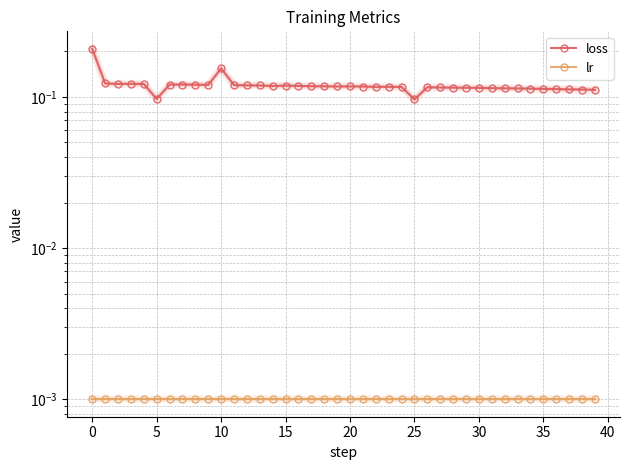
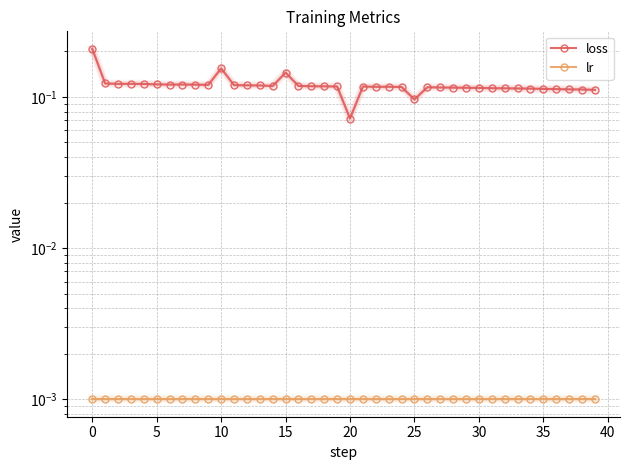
  {
    "loss": {
      "0": 0.21,
-     "5": 0.10,
+     "5": 0.12,
      "10": 0.15,
-     "15": 0.12,
-     "20": 0.12,
+     "15": 0.14,
+     "20": 0.07,
      "25": 0.10,
      "30": 0.11,
      "35": 0.11
    },
    "lr": {
      "0": 0.0010,
      "5": 0.0010,
      "10": 0.0010,
      "15": 0.0010,
      "20": 0.0010,
      "25": 0.0010,
      "30": 0.0010,
      "35": 0.0010
    }
  }
